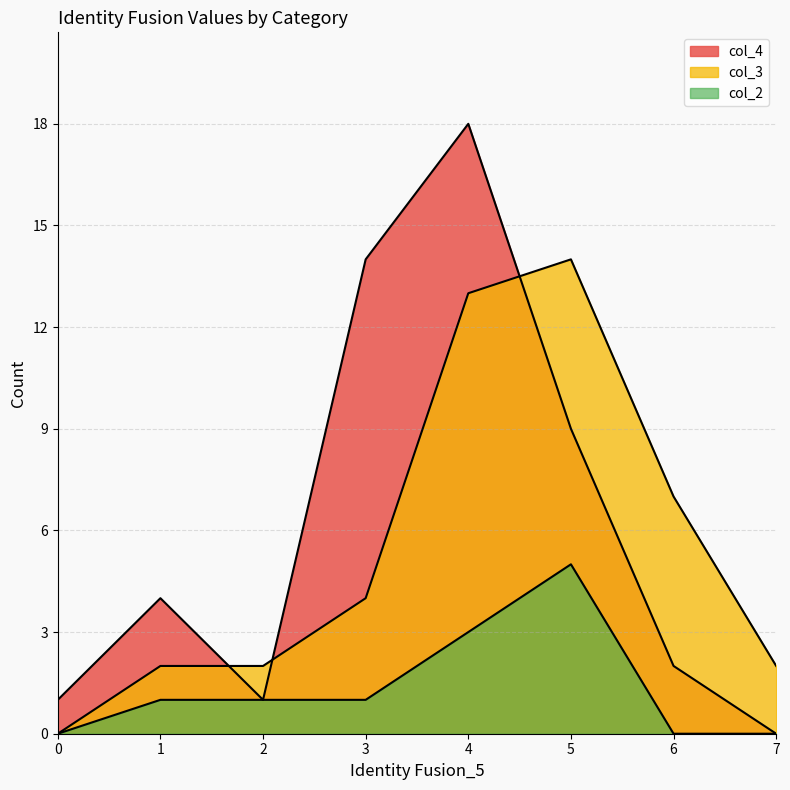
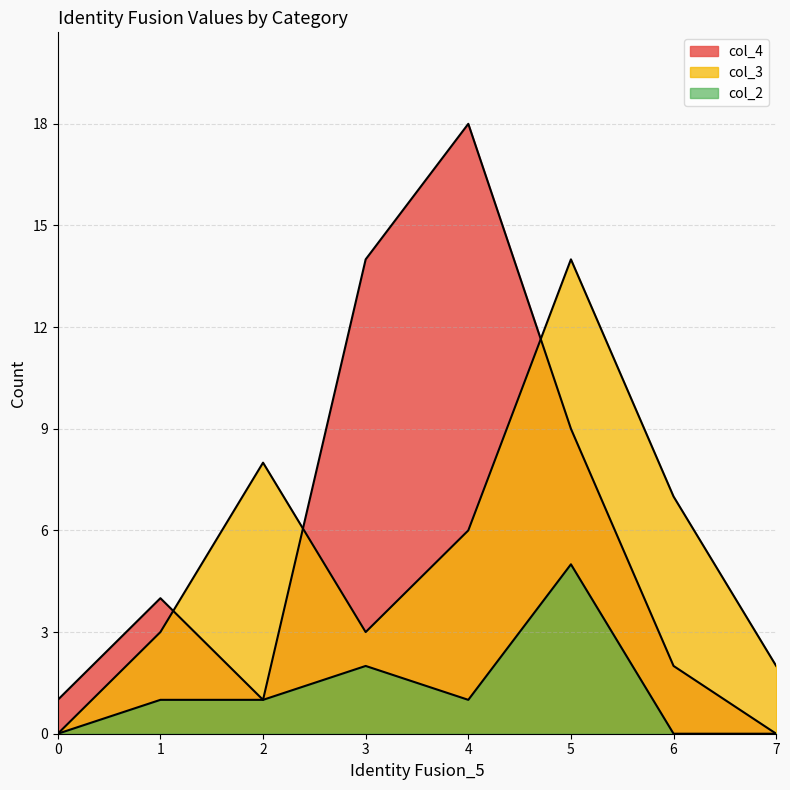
  {
    "col_4": {
      "0": 1,
      "1": 4,
      "3": 14,
      "4": 18,
      "5": 9,
      "6": 2
    },
    "col_3": {
-     "1": 2,
-     "2": 2,
-     "3": 4,
-     "4": 13,
+     "1": 3,
+     "2": 8,
+     "3": 3,
+     "4": 6,
      "5": 14,
      "6": 7,
      "7": 2
    },
    "col_2": {
      "1": 1,
-     "3": 1,
-     "4": 3,
+     "3": 2,
+     "4": 1,
      "5": 5,
      "6": 0
    }
  }
